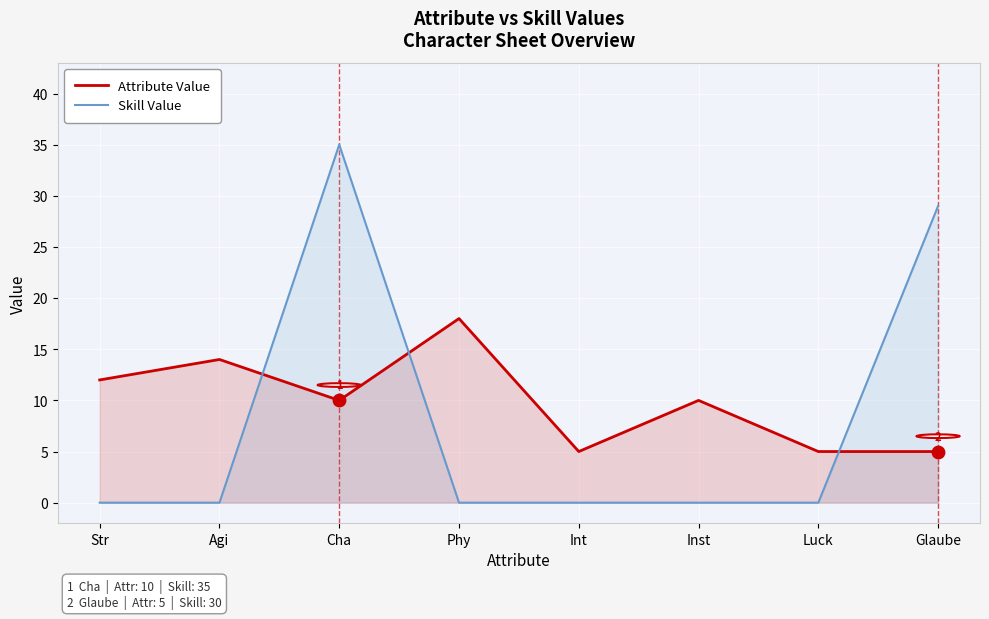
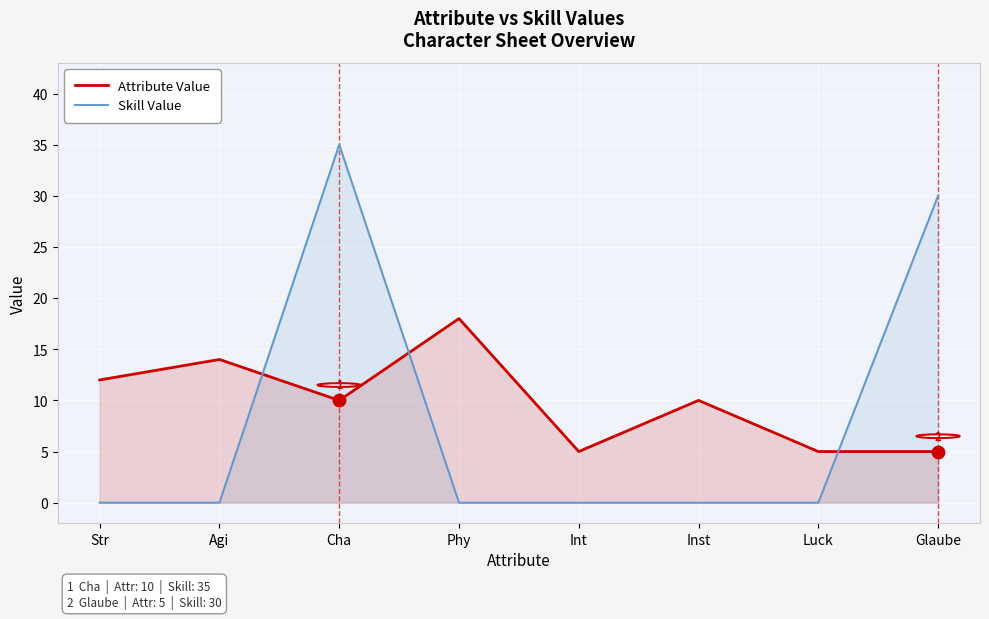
  {
    "Skill Value": {
      "Str": 0,
      "Agi": 0,
      "Cha": 35,
      "Phy": 0,
      "Int": 0,
      "Inst": 0,
      "Luck": 0,
-     "Glaube": 29
+     "Glaube": 30
    }
  }
